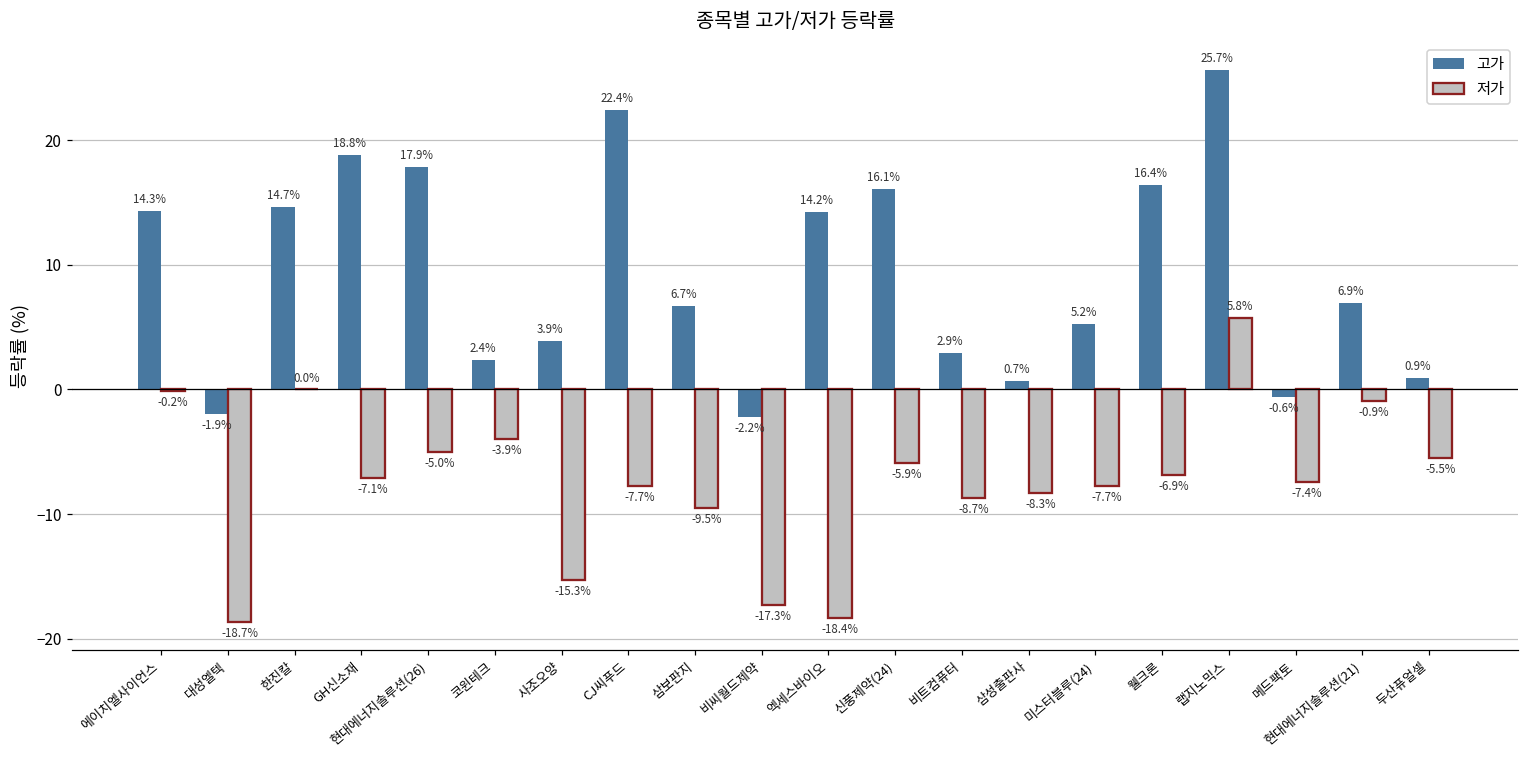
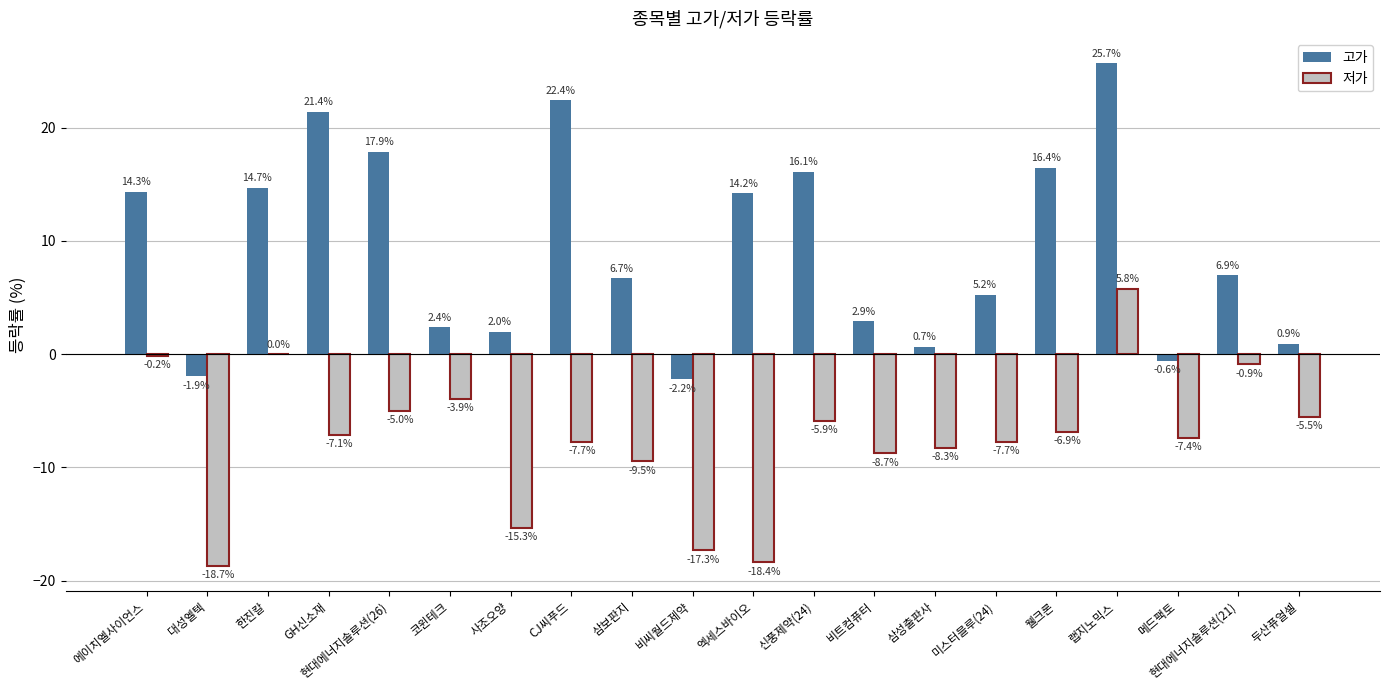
  {
    "고가": {
      "에이치엘사이언스": "14.3%",
      "대성엘텍": "-1.9%",
      "한진칼": "14.7%",
-     "GH신소재": "18.8%",
+     "GH신소재": "21.4%",
      "현대에너지솔루션(26)": "17.9%",
      "코윈테크": "2.4%",
-     "사조오양": "3.9%",
+     "사조오양": "2.0%",
      "CJ씨푸드": "22.4%",
      "삼보판지": "6.7%",
      "비씨월드제약": "-2.2%",
      "엑세스바이오": "14.2%",
      "신풍제약(24)": "16.1%",
      "비트컴퓨터": "2.9%",
      "삼성출판사": "0.7%",
      "미스터블루(24)": "5.2%",
      "웰크론": "16.4%",
      "랩지노믹스": "25.7%",
      "메드팩토": "-0.6%",
      "현대에너지솔루션(21)": "6.9%",
      "두산퓨얼셀": "0.9%"
    },
    "저가": {
      "에이치엘사이언스": "-0.2%",
      "대성엘텍": "-18.7%",
      "한진칼": "0.0%",
      "GH신소재": "-7.1%",
      "현대에너지솔루션(26)": "-5.0%",
      "코윈테크": "-3.9%",
      "사조오양": "-15.3%",
      "CJ씨푸드": "-7.7%",
      "삼보판지": "-9.5%",
      "비씨월드제약": "-17.3%",
      "엑세스바이오": "-18.4%",
      "신풍제약(24)": "-5.9%",
      "비트컴퓨터": "-8.7%",
      "삼성출판사": "-8.3%",
      "미스터블루(24)": "-7.7%",
      "웰크론": "-6.9%",
      "랩지노믹스": "5.8%",
      "메드팩토": "-7.4%",
      "현대에너지솔루션(21)": "-0.9%",
      "두산퓨얼셀": "-5.5%"
    }
  }
